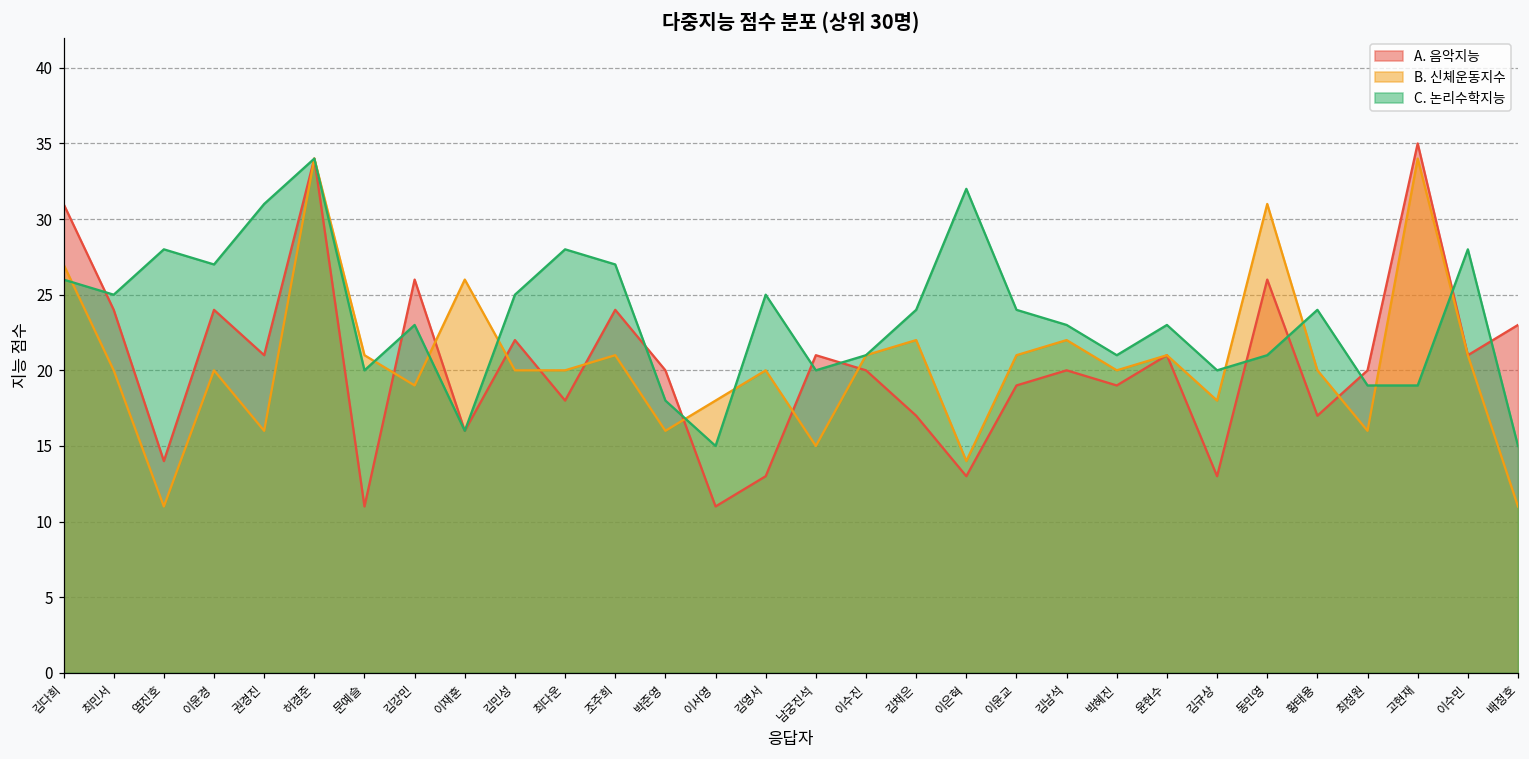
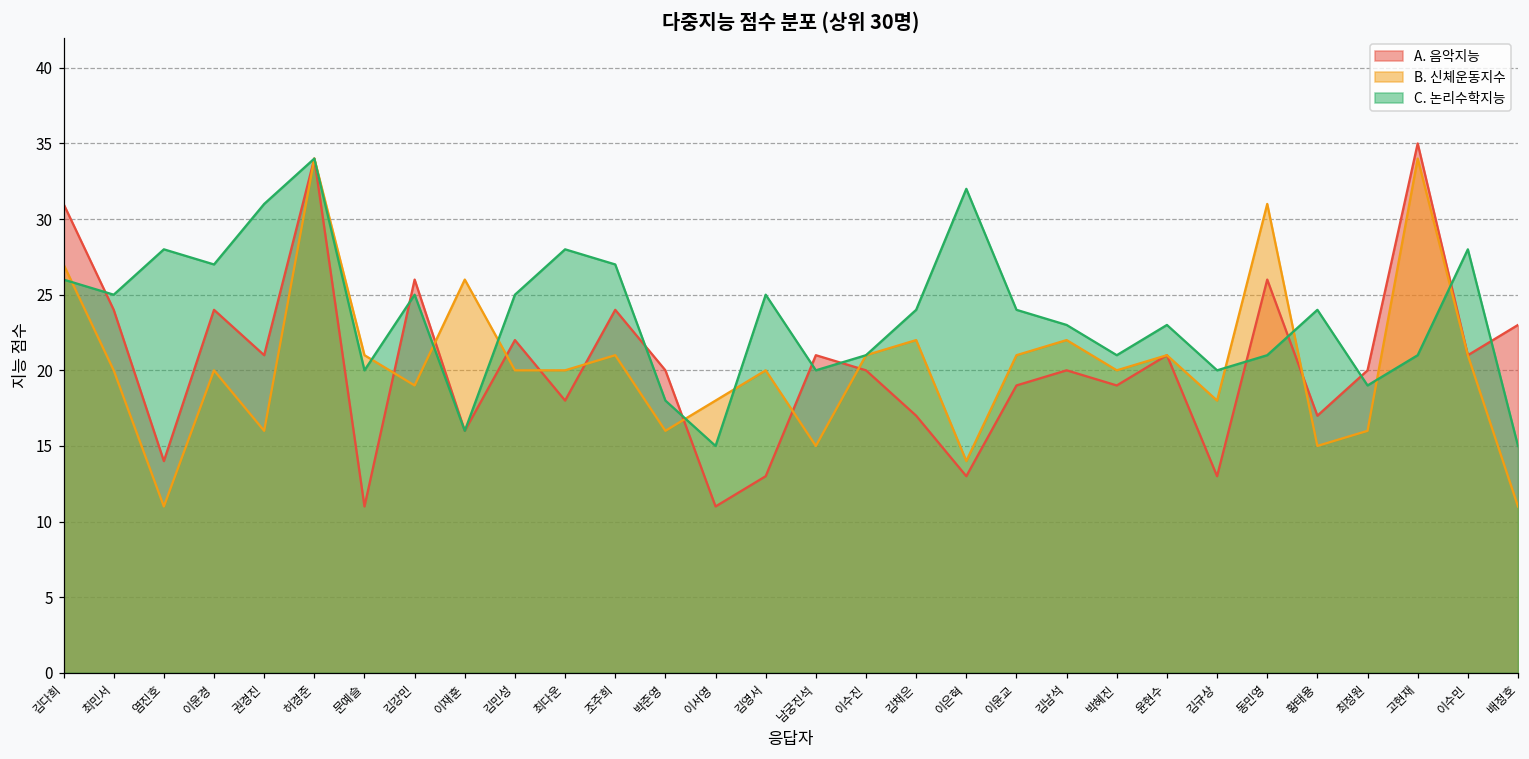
  {
    "A. 음악지능": {
      "김다희": 31,
      "최민서": 24,
      "염진호": 14,
      "이윤경": 24,
      "권경진": 21,
      "문예슬": 11,
      "김강민": 26,
      "김민성": 22,
      "최다운": 18,
      "조주희": 24,
      "박준영": 20,
      "이서영": 11,
      "김영서": 13,
      "남궁진석": 21,
      "이수진": 20,
      "김채은": 17,
      "이은혁": 13,
      "이윤교": 19,
      "김남석": 20,
      "박혜진": 19,
      "김규상": 13,
      "동민영": 26,
      "황태용": 17,
      "최정원": 20,
      "고현재": 35,
      "배정호": 23
    },
    "B. 신체운동지수": {
      "김다희": 27,
      "최민서": 20,
      "염진호": 11,
      "이윤경": 20,
      "권경진": 16,
      "문예슬": 21,
      "김강민": 19,
      "이재훈": 26,
      "김민성": 20,
      "최다운": 20,
      "조주희": 21,
      "박준영": 16,
      "이서영": 18,
      "김영서": 20,
      "남궁진석": 15,
      "김채은": 22,
      "이은혁": 14,
      "이윤교": 21,
      "김남석": 22,
      "박혜진": 20,
      "김규상": 18,
      "동민영": 31,
-     "황태용": 20,
+     "황태용": 15,
      "최정원": 16,
      "고현재": 34,
      "배정호": 11
    },
    "C. 논리수학지능": {
      "김다희": 26,
      "최민서": 25,
      "염진호": 28,
      "이윤경": 27,
      "권경진": 31,
      "문예슬": 20,
-     "김강민": 23,
+     "김강민": 25,
      "김민성": 25,
      "최다운": 28,
      "조주희": 27,
      "박준영": 18,
      "이서영": 15,
      "김영서": 25,
      "남궁진석": 20,
      "김채은": 24,
      "이은혁": 32,
      "이윤교": 24,
      "김남석": 23,
      "박혜진": 21,
      "윤현수": 23,
      "김규상": 20,
      "동민영": 21,
      "황태용": 24,
      "최정원": 19,
-     "고현재": 19,
+     "고현재": 21,
      "이수민": 28,
      "배정호": 15
    }
  }
